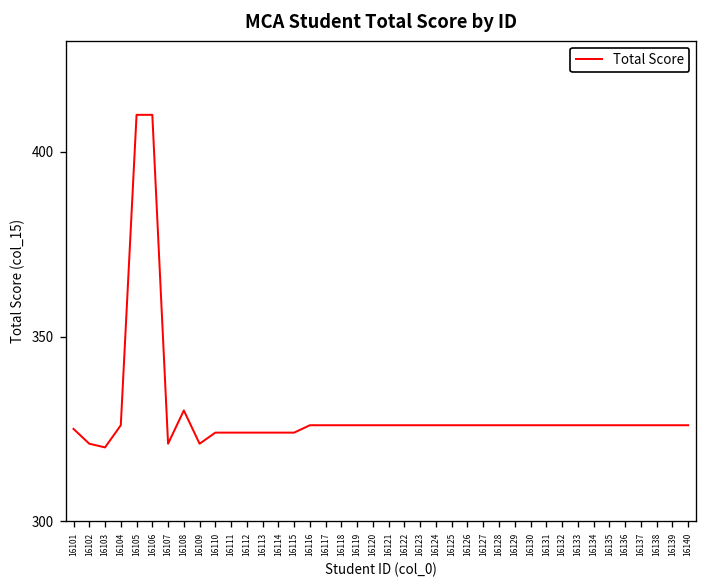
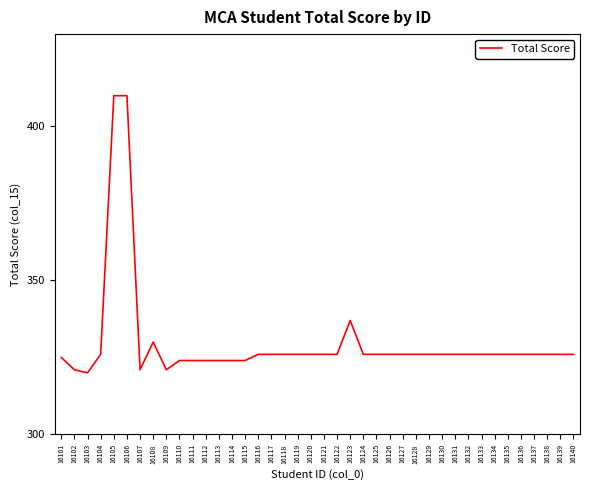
  {
    "16101": 325,
    "16102": 321,
    "16103": 320,
    "16104": 326,
    "16105": 410,
    "16106": 410,
    "16107": 321,
    "16108": 330,
    "16109": 321,
    "16110": 324,
    "16111": 324,
    "16112": 324,
    "16113": 324,
    "16114": 324,
    "16115": 324,
    "16116": 326,
    "16117": 326,
    "16118": 326,
    "16119": 326,
    "16120": 326,
    "16121": 326,
    "16122": 326,
-   "16123": 326,
+   "16123": 337,
    "16124": 326,
    "16125": 326,
    "16126": 326,
    "16127": 326,
    "16128": 326,
    "16129": 326,
    "16130": 326,
    "16131": 326,
    "16132": 326,
    "16133": 326,
    "16134": 326,
    "16135": 326,
    "16136": 326,
    "16137": 326,
    "16138": 326,
    "16139": 326,
    "16140": 326
  }
